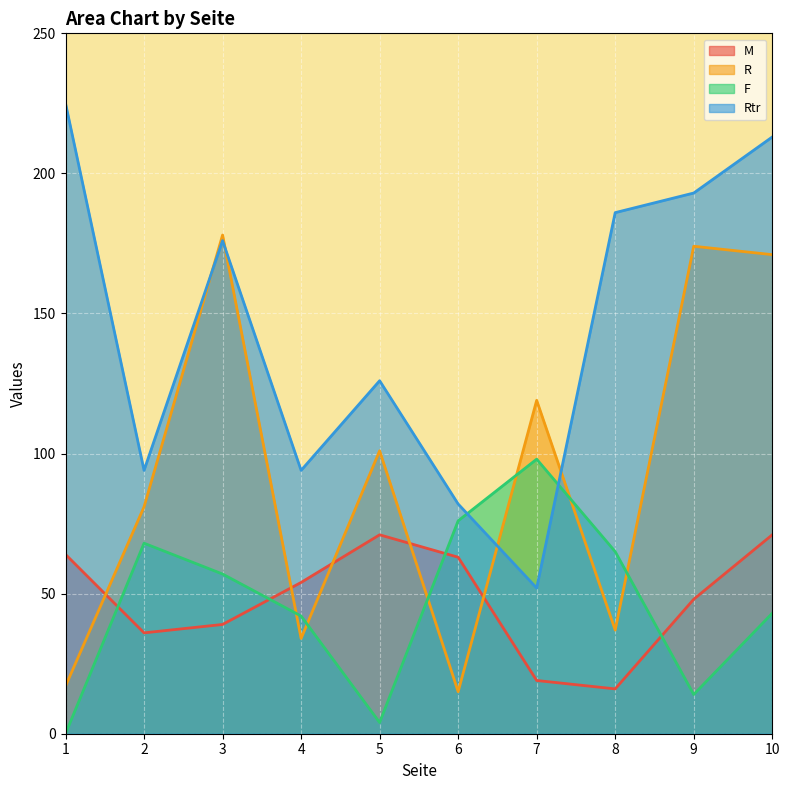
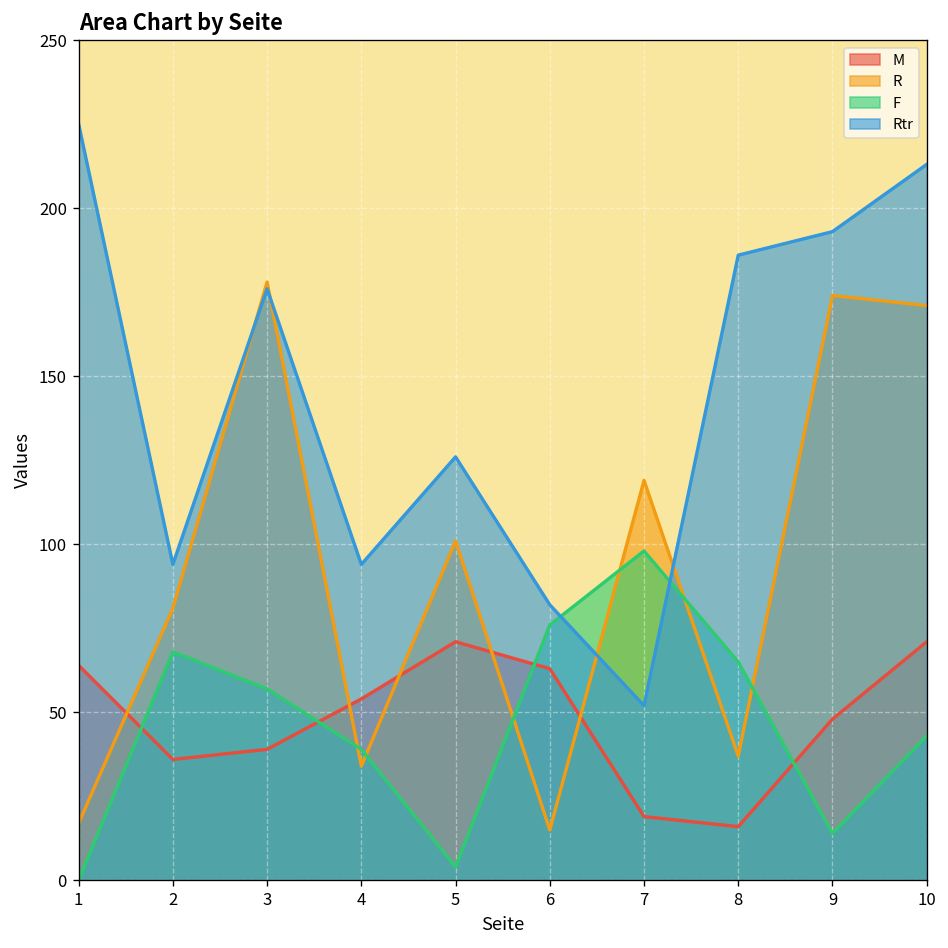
  {
    "M": {
      "1": 64,
      "2": 36,
      "3": 39,
      "4": 54,
      "5": 71,
      "6": 63,
      "7": 19,
      "8": 16,
      "9": 48,
      "10": 71
    },
    "R": {
      "1": 17,
      "2": 81,
      "3": 178,
      "4": 34,
      "5": 101,
      "6": 15,
      "7": 119,
      "8": 37,
      "9": 174,
      "10": 171
    },
    "F": {
      "1": 0,
      "2": 68,
      "3": 57,
-     "4": 42,
+     "4": 39,
      "5": 4,
      "6": 76,
      "7": 98,
      "8": 65,
      "9": 14,
      "10": 43
    },
    "Rtr": {
      "1": 225,
      "2": 94,
      "3": 176,
      "4": 94,
      "5": 126,
      "6": 82,
      "7": 52,
      "8": 186,
      "9": 193,
      "10": 213
    }
  }
